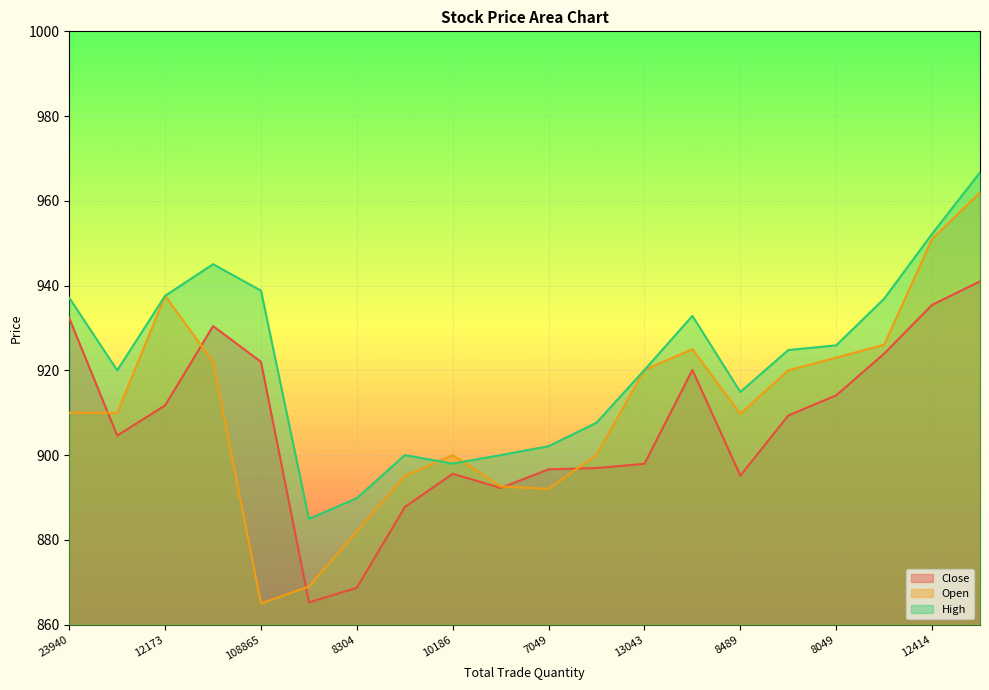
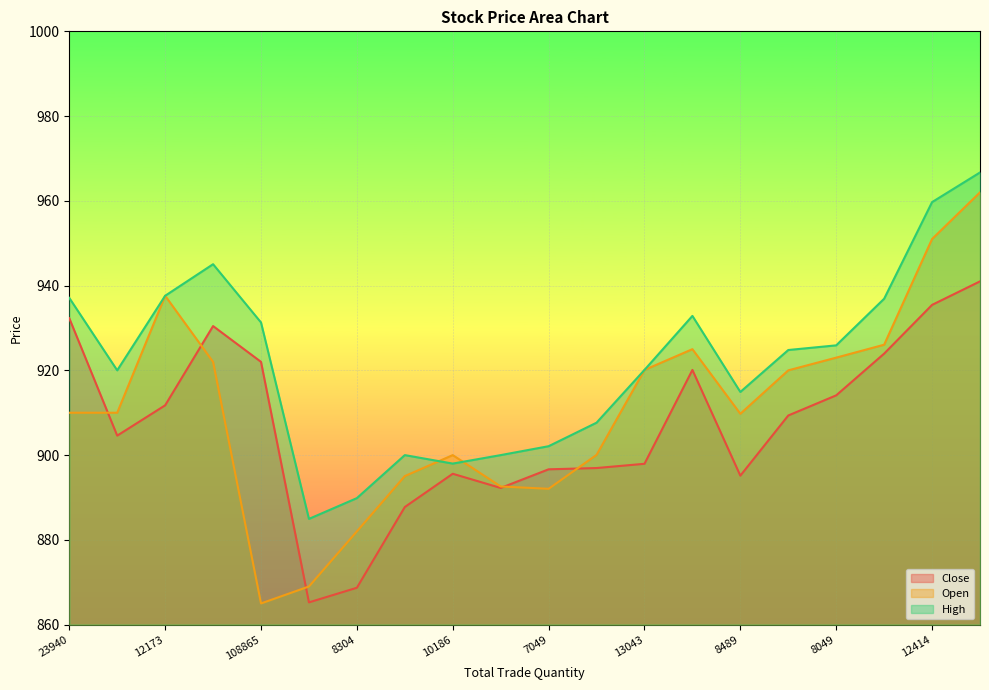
  {
    "High": {
      "23940": 937,
-     "108865": 939,
+     "108865": 931,
      "8304": 890,
      "10186": 898,
      "7049": 902,
      "8489": 915,
      "8049": 926,
-     "12414": 952
+     "12414": 960
    }
  }
